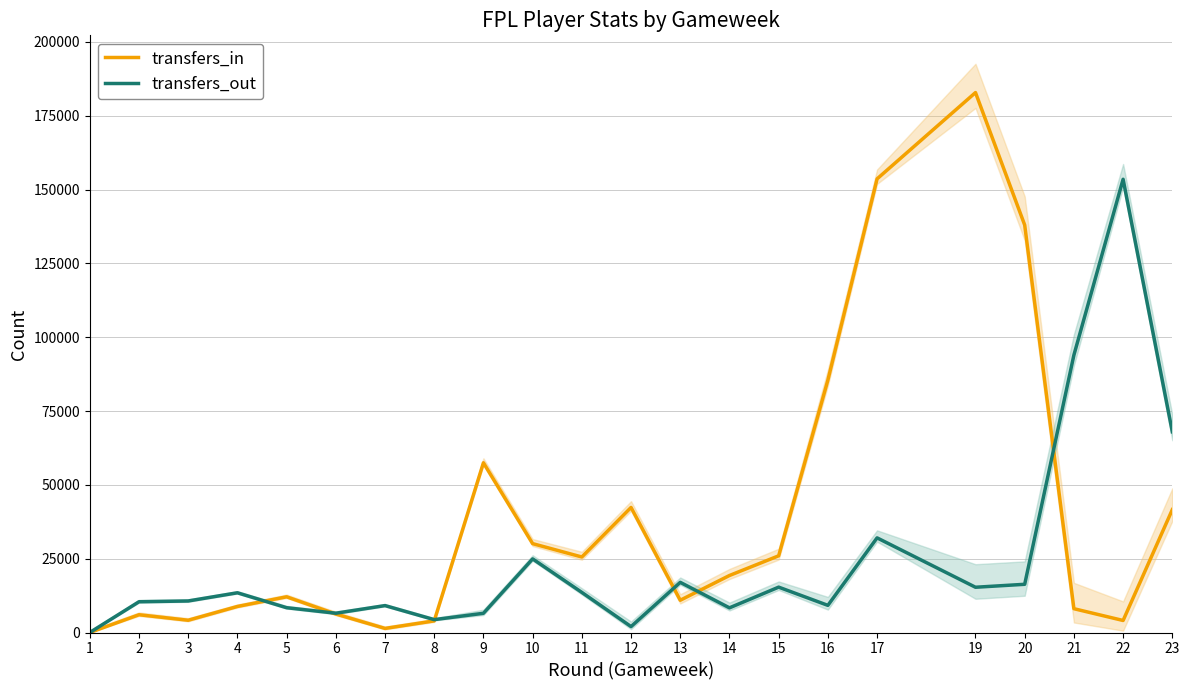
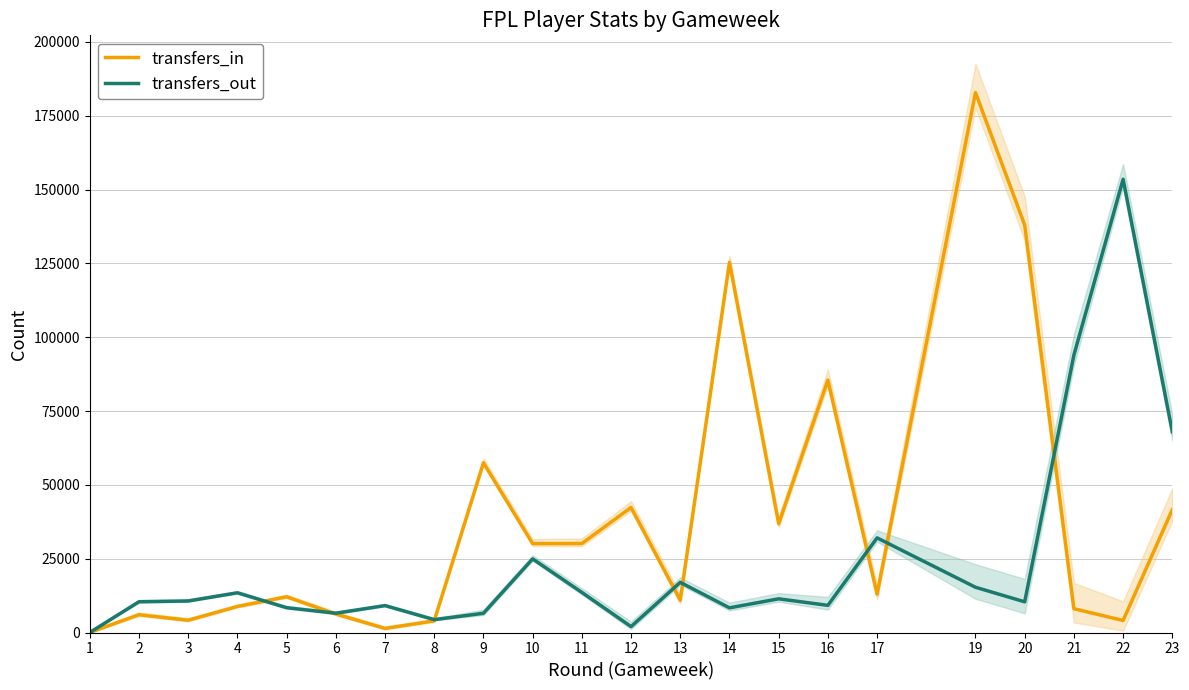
  {
    "transfers_in": {
      "9": 57000,
      "10": 30000,
-     "11": 26000,
+     "11": 30000,
      "12": 42000,
      "13": 11000,
-     "14": 19000,
-     "15": 26000,
+     "14": 125000,
+     "15": 37000,
      "16": 85000,
-     "17": 154000,
+     "17": 13000,
      "19": 183000,
      "20": 138000,
      "21": 8000,
      "22": 4000,
      "23": 42000
    },
    "transfers_out": {
      "9": 7000,
      "10": 25000,
      "11": 14000,
      "12": 2000,
      "13": 17000,
      "14": 8000,
-     "15": 15000,
+     "15": 11000,
      "16": 9000,
      "17": 32000,
      "19": 15000,
-     "20": 16000,
+     "20": 10000,
      "21": 94000,
      "22": 153000,
      "23": 68000
    }
  }
